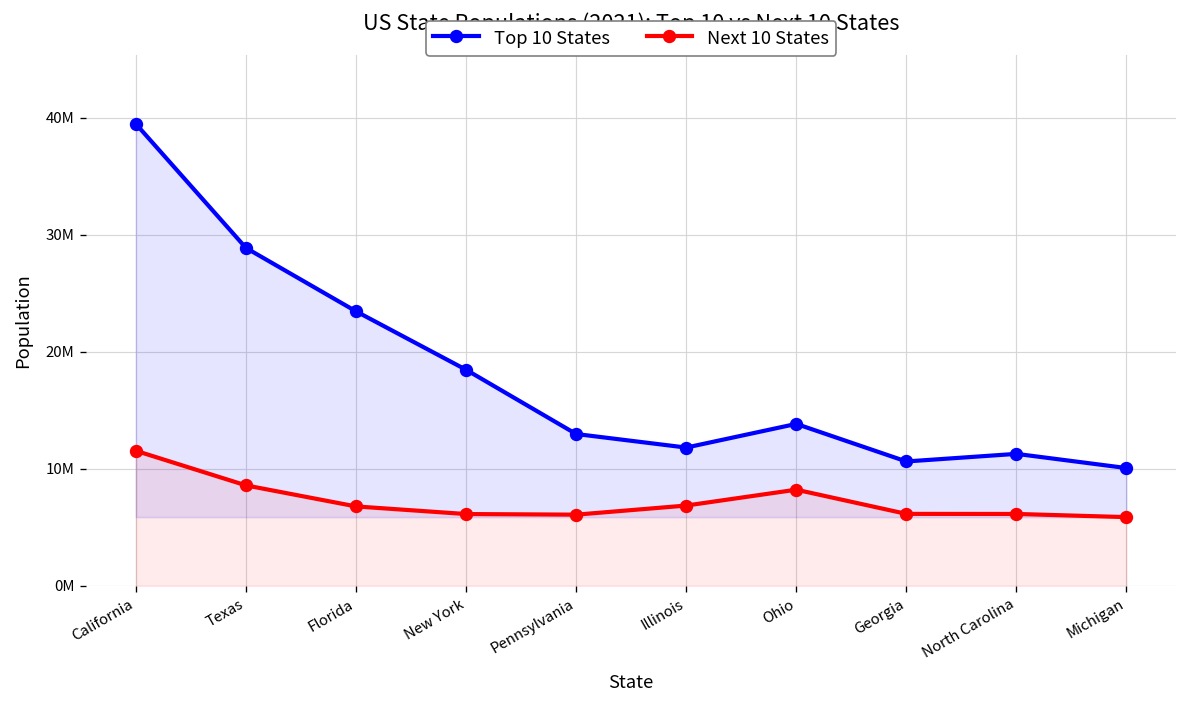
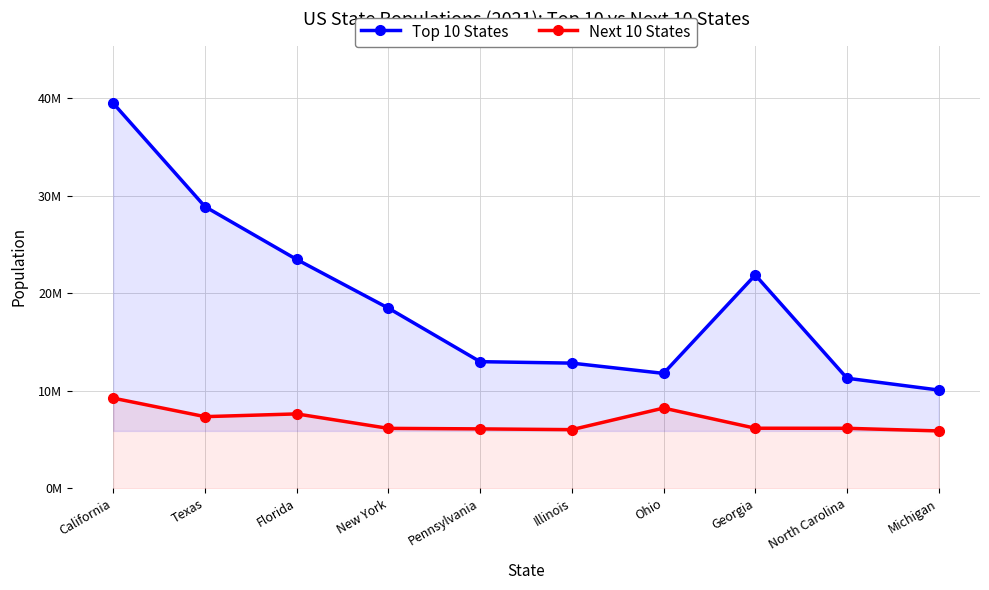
  {
    "Top 10 States": {
      "California": 39000000,
      "Texas": 29000000,
      "Florida": 23000000,
      "New York": 18000000,
      "Pennsylvania": 13000000,
-     "Illinois": 12000000,
-     "Ohio": 14000000,
-     "Georgia": 11000000,
+     "Illinois": 13000000,
+     "Ohio": 12000000,
+     "Georgia": 22000000,
      "North Carolina": 11000000,
      "Michigan": 10000000
    },
    "Next 10 States": {
-     "California": 12000000,
-     "Texas": 9000000,
-     "Florida": 7000000,
+     "California": 9000000,
+     "Texas": 7000000,
+     "Florida": 8000000,
      "New York": 6000000,
      "Pennsylvania": 6000000,
-     "Illinois": 7000000,
+     "Illinois": 6000000,
      "Ohio": 8000000,
      "Georgia": 6000000,
      "North Carolina": 6000000,
      "Michigan": 6000000
    }
  }
